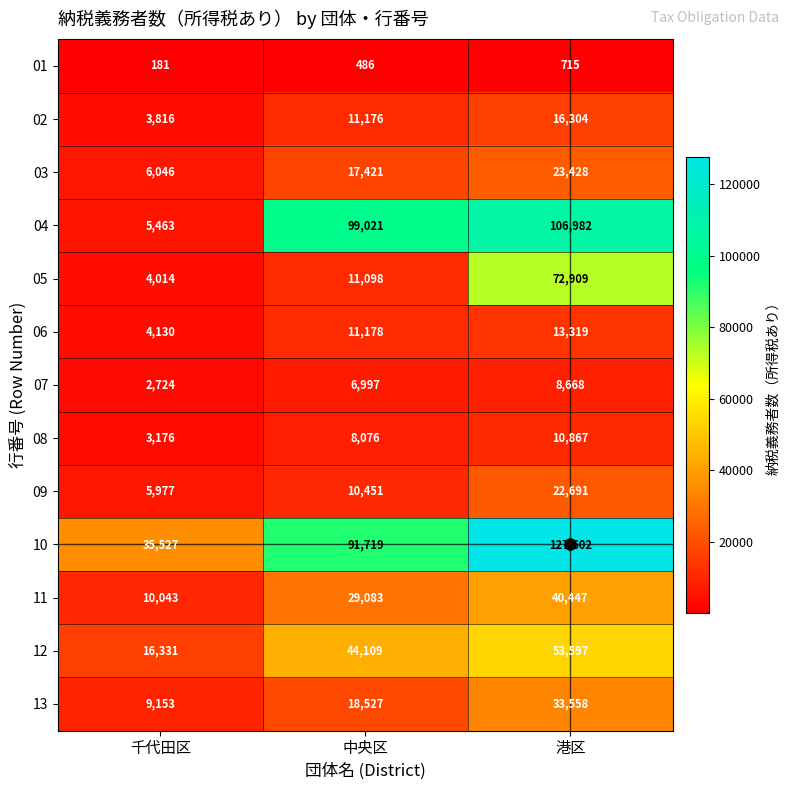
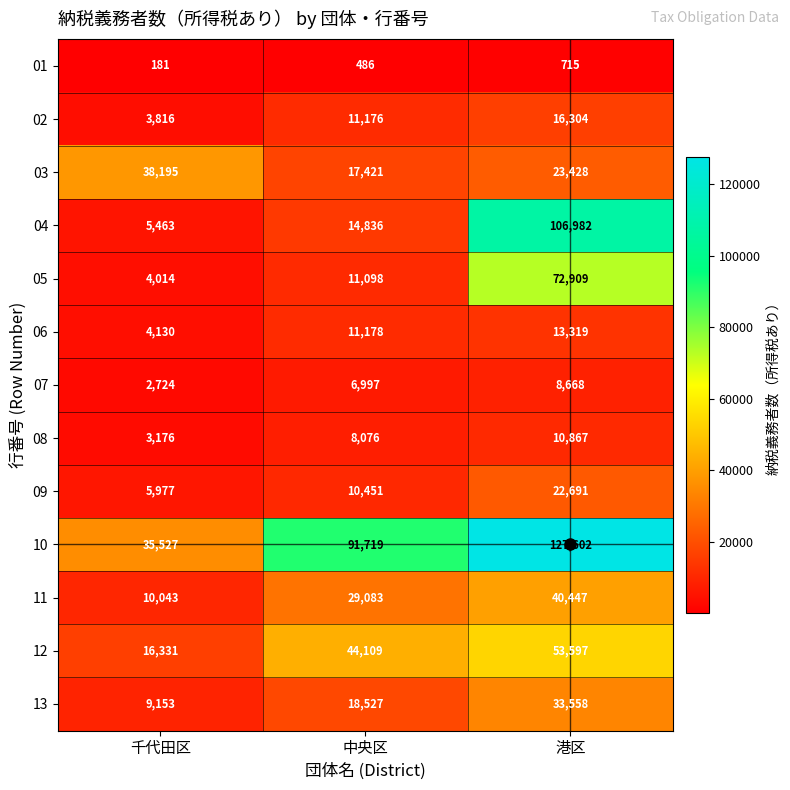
  {
    "01": {
      "千代田区": "181",
      "中央区": "486",
      "港区": "715"
    },
    "02": {
      "千代田区": "3,816",
      "中央区": "11,176",
      "港区": "16,304"
    },
    "03": {
-     "千代田区": "6,046",
+     "千代田区": "38,195",
      "中央区": "17,421",
      "港区": "23,428"
    },
    "04": {
      "千代田区": "5,463",
-     "中央区": "99,021",
+     "中央区": "14,836",
      "港区": "106,982"
    },
    "05": {
      "千代田区": "4,014",
      "中央区": "11,098",
      "港区": "72,909"
    },
    "06": {
      "千代田区": "4,130",
      "中央区": "11,178",
      "港区": "13,319"
    },
    "07": {
      "千代田区": "2,724",
      "中央区": "6,997",
      "港区": "8,668"
    },
    "08": {
      "千代田区": "3,176",
      "中央区": "8,076",
      "港区": "10,867"
    },
    "09": {
      "千代田区": "5,977",
      "中央区": "10,451",
      "港区": "22,691"
    },
    "10": {
      "千代田区": "35,527",
      "中央区": "91,719"
    },
    "11": {
      "千代田区": "10,043",
      "中央区": "29,083",
      "港区": "40,447"
    },
    "12": {
      "千代田区": "16,331",
      "中央区": "44,109",
      "港区": "53,597"
    },
    "13": {
      "千代田区": "9,153",
      "中央区": "18,527",
      "港区": "33,558"
    }
  }
